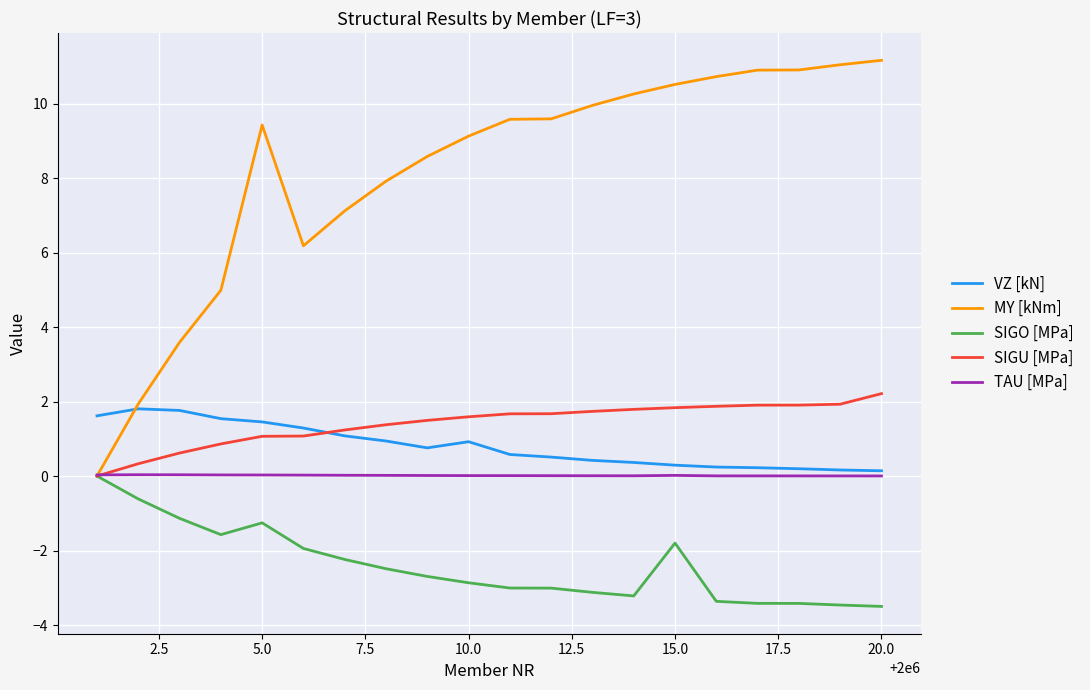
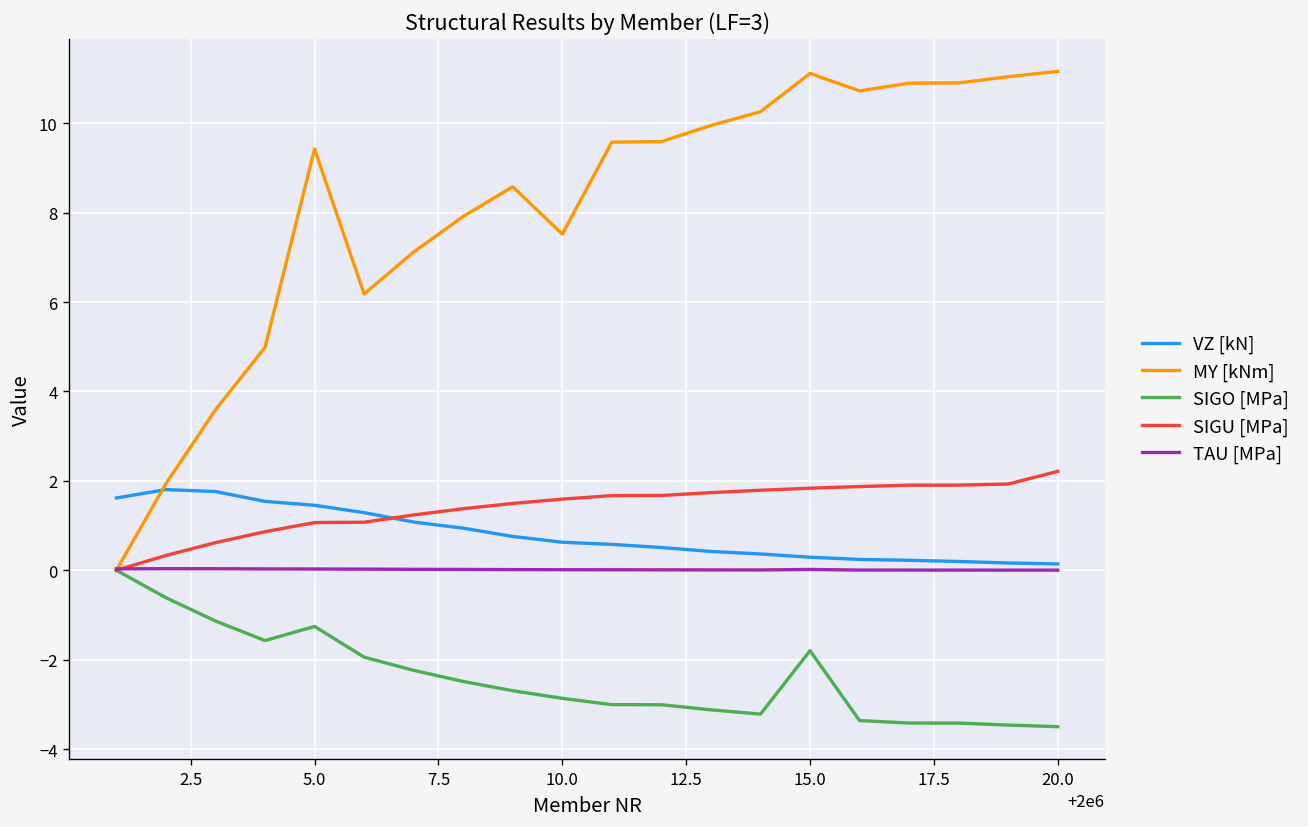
  {
    "VZ [kN]": {
      "5.0": 1.5,
-     "10.0": 0.9,
+     "10.0": 0.6,
      "15.0": 0.3,
      "20.0": 0.1
    },
    "MY [kNm]": {
      "5.0": 9.4,
-     "10.0": 9.1,
-     "15.0": 10.5,
+     "10.0": 7.5,
+     "15.0": 11.1,
      "20.0": 11.2
    },
    "SIGO [MPa]": {
      "5.0": -1.3,
      "10.0": -2.9,
      "15.0": -1.8,
      "20.0": -3.5
    },
    "SIGU [MPa]": {
      "5.0": 1.1,
      "10.0": 1.6,
      "15.0": 1.8,
      "20.0": 2.2
    },
    "TAU [MPa]": {
      "5.0": 0.0,
      "10.0": 0.0,
      "15.0": 0.0,
      "20.0": 0.0
    }
  }
